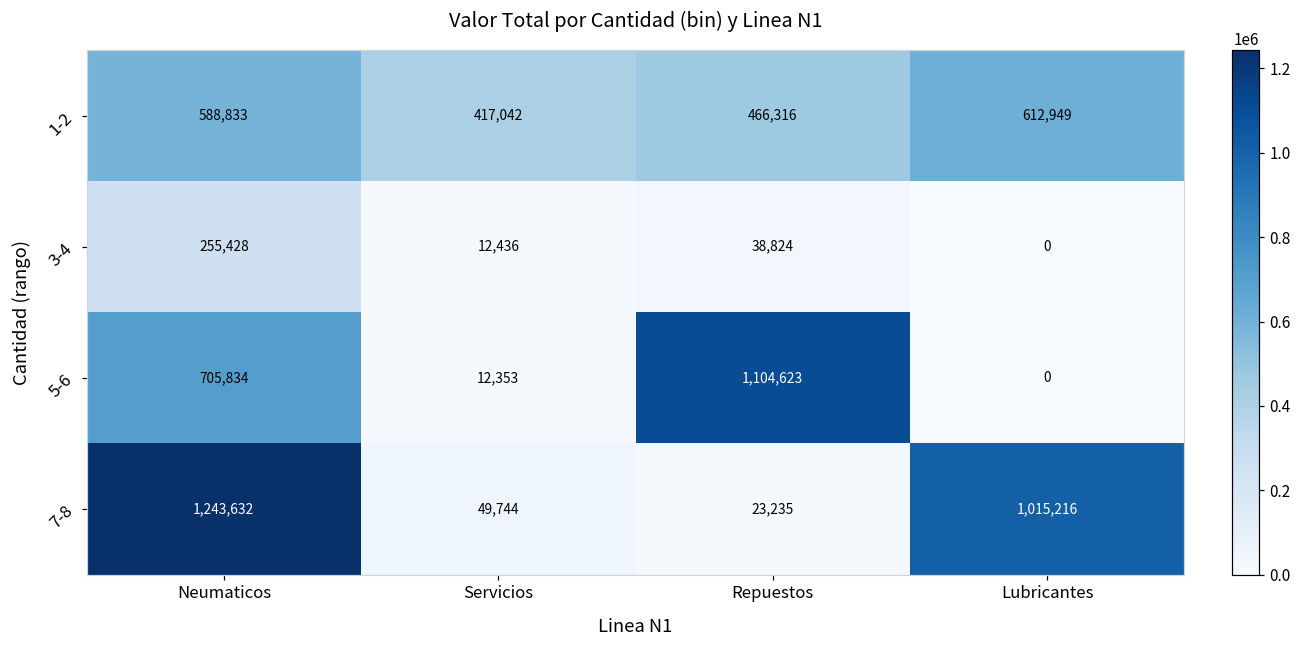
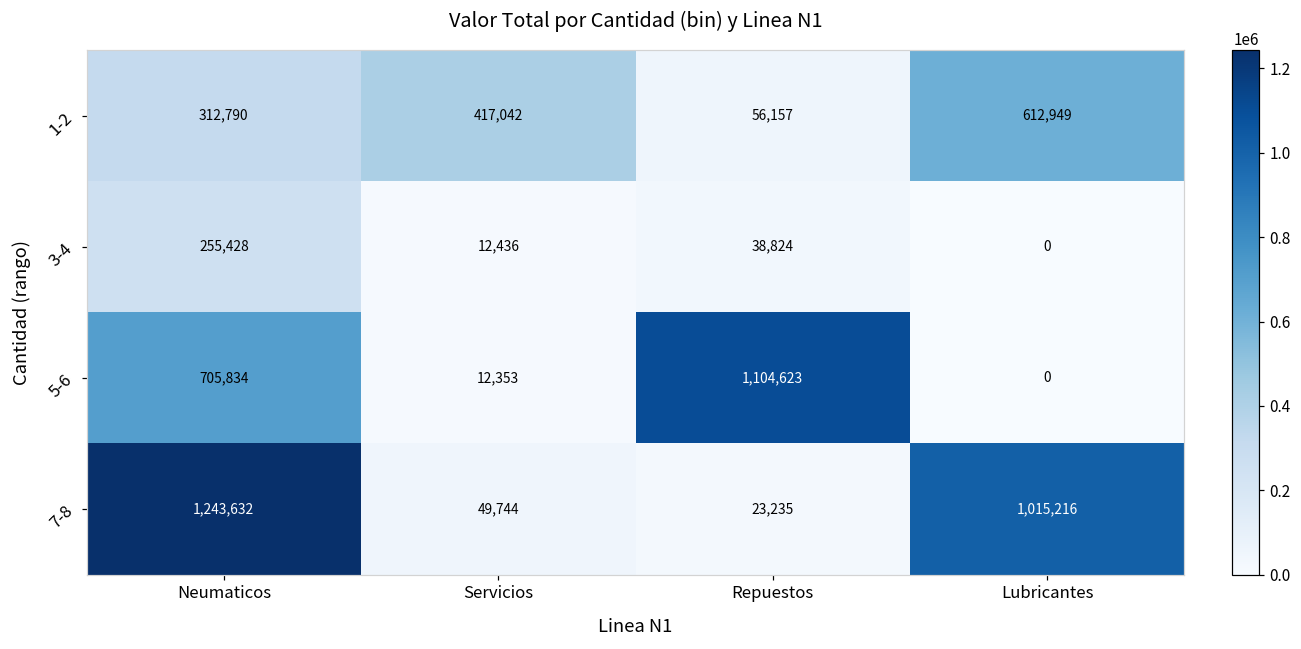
  {
    "1-2": {
-     "Neumaticos": "588,833",
+     "Neumaticos": "312,790",
      "Servicios": "417,042",
-     "Repuestos": "466,316",
+     "Repuestos": "56,157",
      "Lubricantes": "612,949"
    },
    "3-4": {
      "Neumaticos": "255,428",
      "Servicios": "12,436",
      "Repuestos": "38,824",
      "Lubricantes": "0"
    },
    "5-6": {
      "Neumaticos": "705,834",
      "Servicios": "12,353",
      "Repuestos": "1,104,623",
      "Lubricantes": "0"
    },
    "7-8": {
      "Neumaticos": "1,243,632",
      "Servicios": "49,744",
      "Repuestos": "23,235",
      "Lubricantes": "1,015,216"
    }
  }
